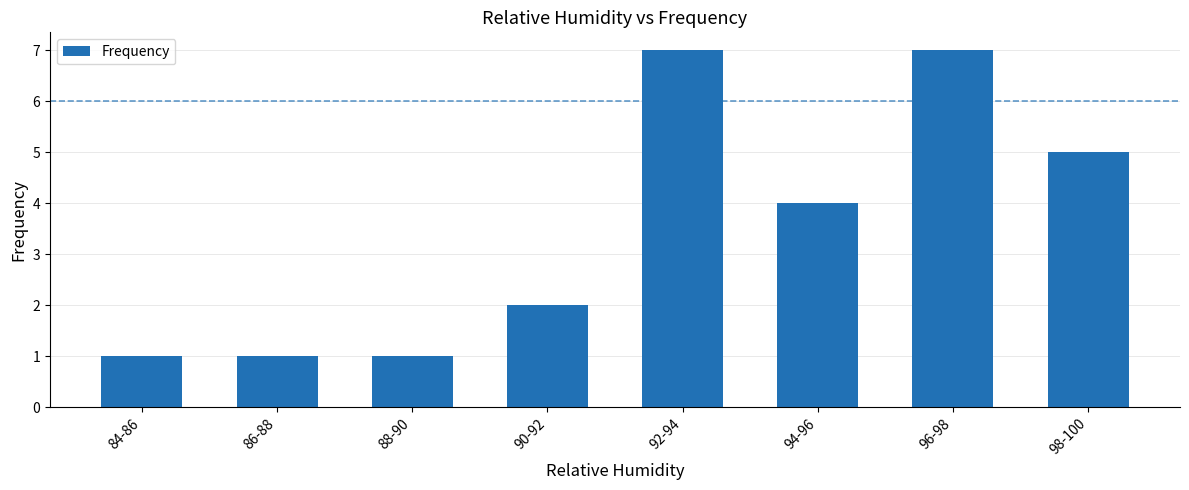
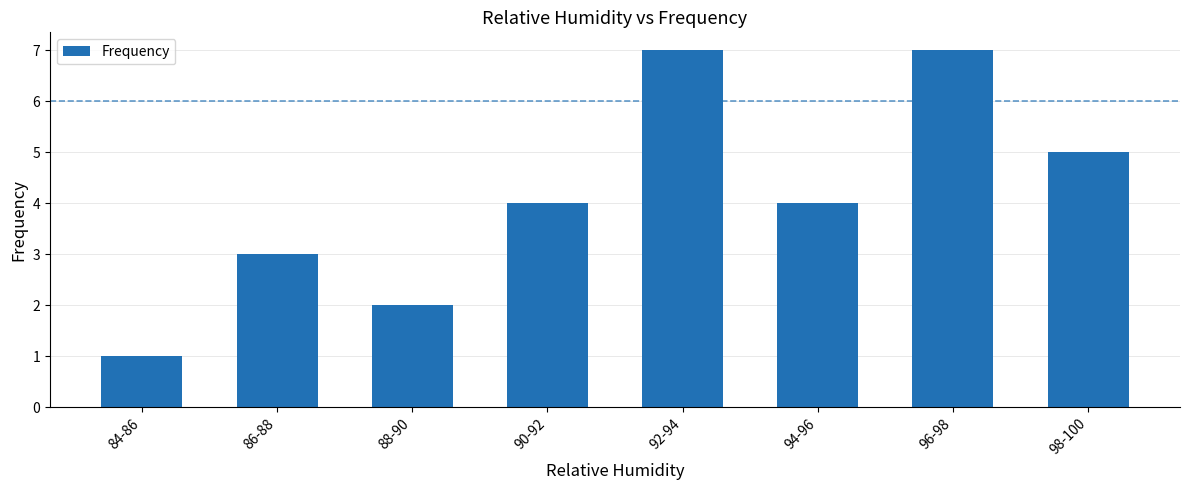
  {
    "84-86": 1,
-   "86-88": 1,
-   "88-90": 1,
-   "90-92": 2,
+   "86-88": 3,
+   "88-90": 2,
+   "90-92": 4,
    "92-94": 7,
    "94-96": 4,
    "96-98": 7,
    "98-100": 5
  }
